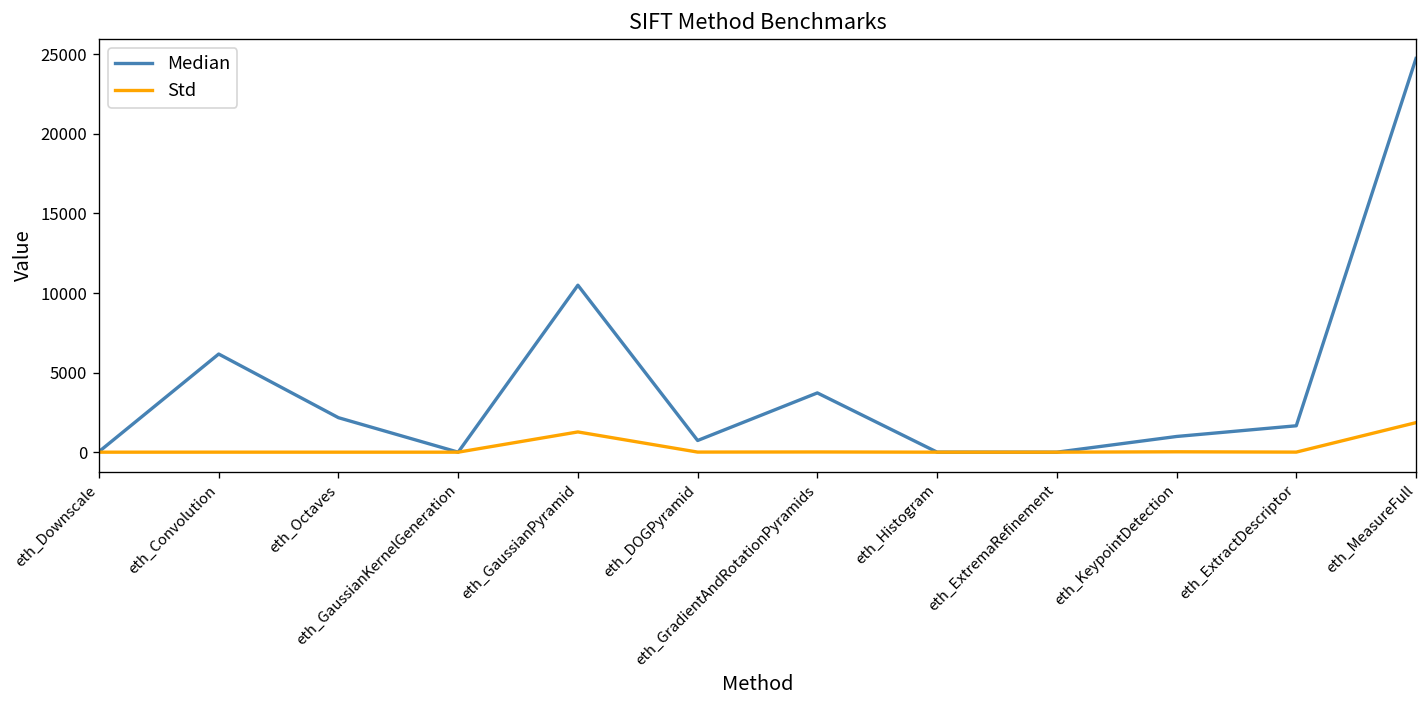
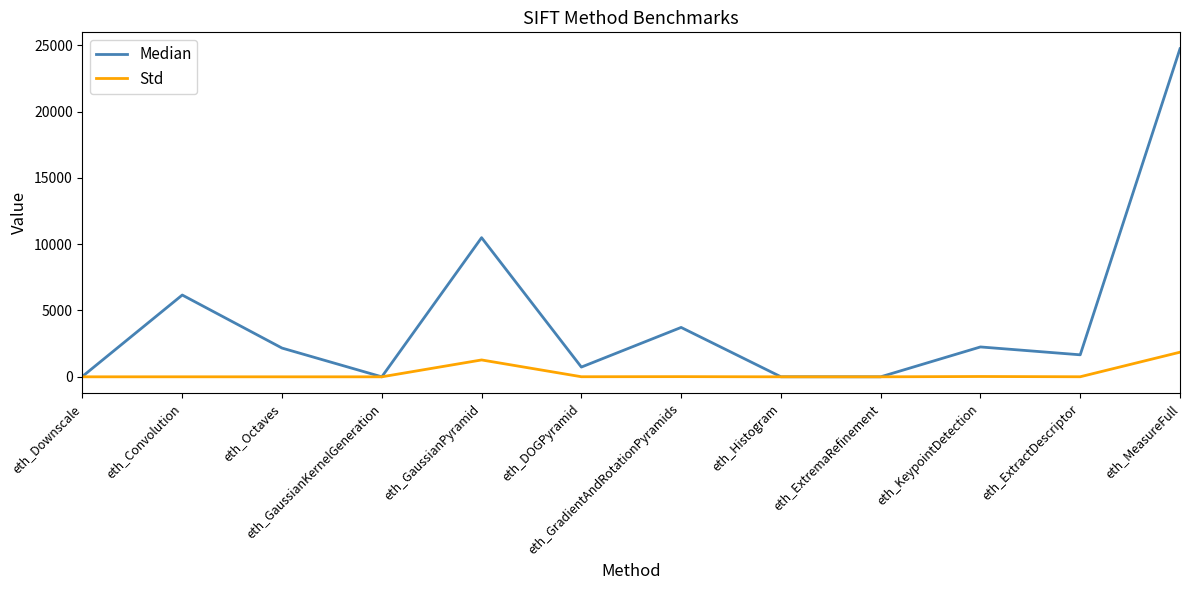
  {
    "Median": {
      "eth_Convolution": 6200,
      "eth_Octaves": 2200,
      "eth_GaussianPyramid": 10500,
      "eth_DOGPyramid": 700,
      "eth_GradientAndRotationPyramids": 3700,
-     "eth_KeypointDetection": 1000,
+     "eth_KeypointDetection": 2300,
      "eth_ExtractDescriptor": 1700,
      "eth_MeasureFull": 24700
    },
    "Std": {
      "eth_Convolution": 0,
      "eth_Octaves": 0,
      "eth_GaussianPyramid": 1300,
      "eth_DOGPyramid": 0,
      "eth_GradientAndRotationPyramids": 0,
      "eth_KeypointDetection": 0,
      "eth_ExtractDescriptor": 0,
      "eth_MeasureFull": 1900
    }
  }
